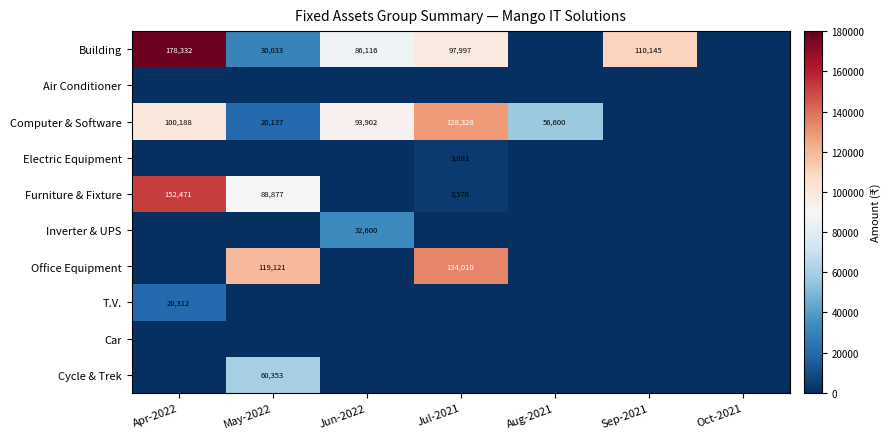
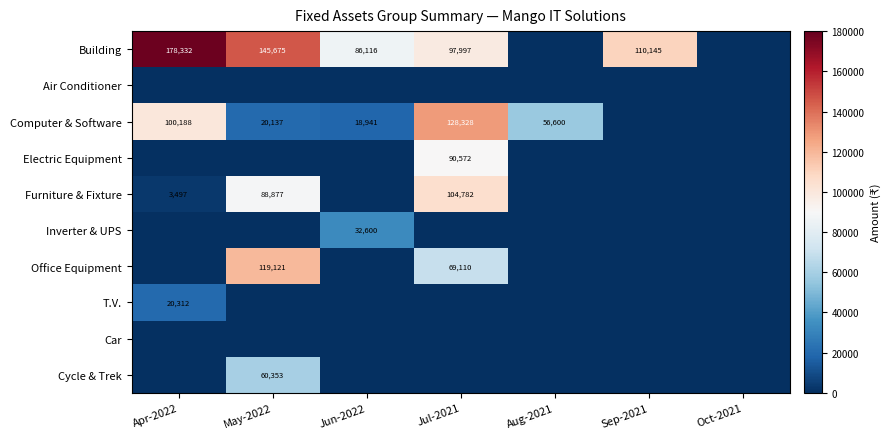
  {
    "Building": {
      "Apr-2022": "178,332",
-     "May-2022": "30,033",
+     "May-2022": "145,675",
      "Jun-2022": "86,116",
      "Jul-2021": "97,997",
      "Sep-2021": "110,145"
    },
    "Computer & Software": {
      "Apr-2022": "100,188",
      "May-2022": "20,137",
-     "Jun-2022": "93,902",
+     "Jun-2022": "18,941",
      "Jul-2021": "128,328",
      "Aug-2021": "56,600"
    },
    "Electric Equipment": {
-     "Jul-2021": "3,881"
+     "Jul-2021": "90,572"
    },
    "Furniture & Fixture": {
-     "Apr-2022": "152,471",
+     "Apr-2022": "3,497",
      "May-2022": "88,877",
-     "Jul-2021": "3,570"
+     "Jul-2021": "104,782"
    },
    "Inverter & UPS": {
      "Jun-2022": "32,600"
    },
    "Office Equipment": {
      "May-2022": "119,121",
-     "Jul-2021": "134,010"
+     "Jul-2021": "69,110"
    },
    "T.V.": {
      "Apr-2022": "20,312"
    },
    "Cycle & Trek": {
      "May-2022": "60,353"
    }
  }
